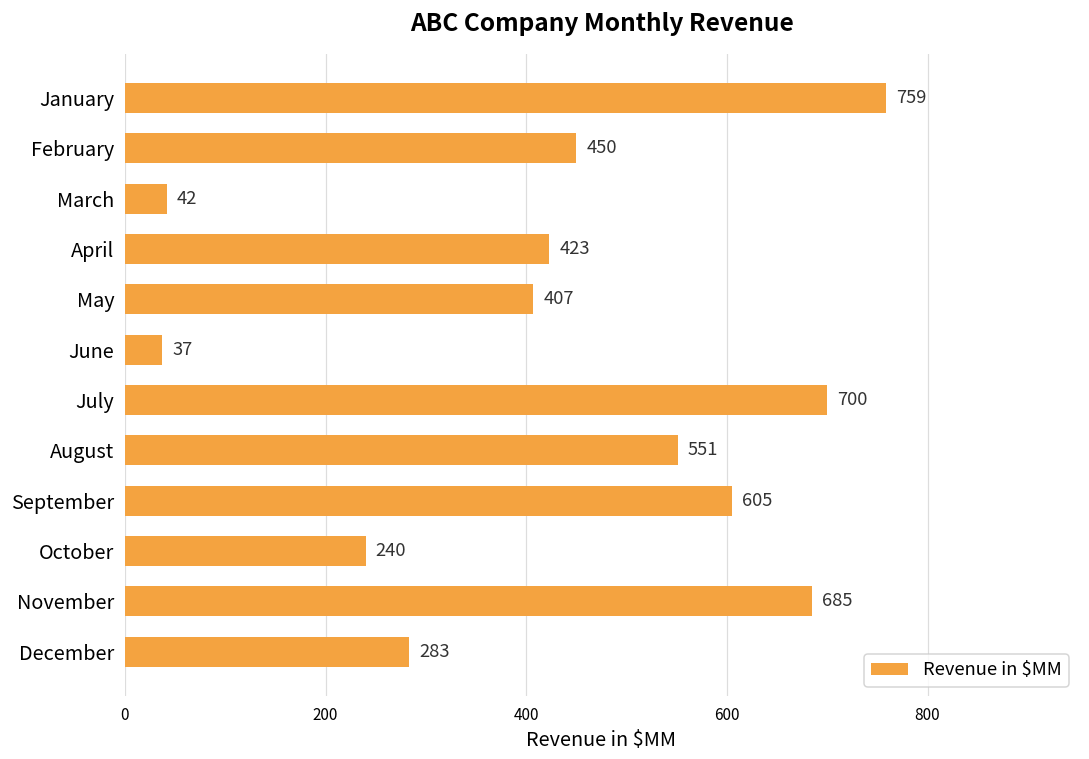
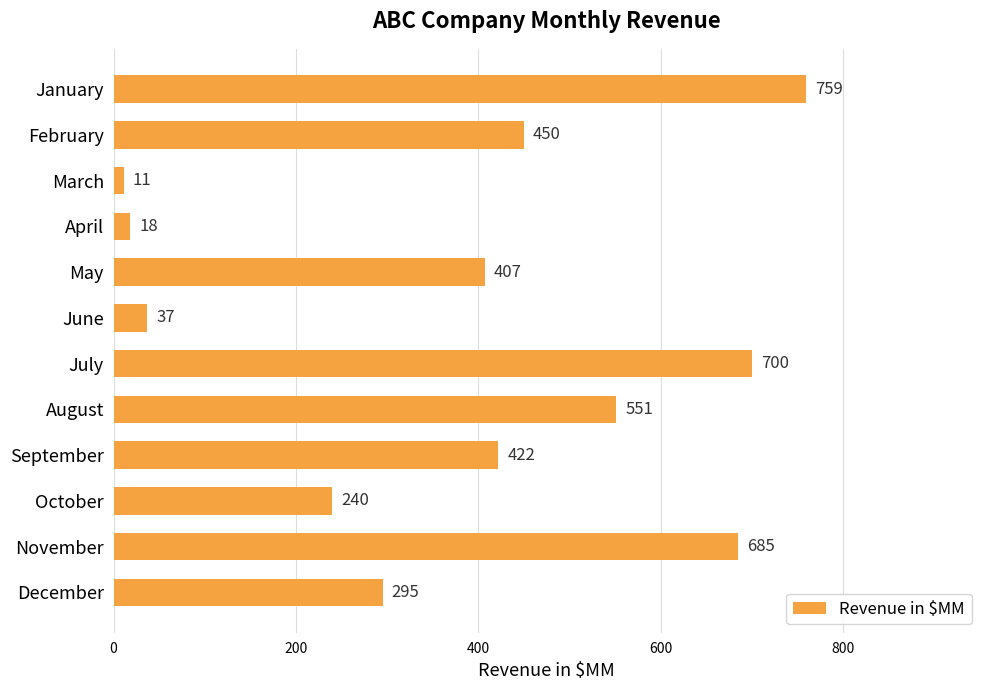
  {
    "January": 759,
    "February": 450,
-   "March": 42,
-   "April": 423,
+   "March": 11,
+   "April": 18,
    "May": 407,
    "June": 37,
    "July": 700,
    "August": 551,
-   "September": 605,
+   "September": 422,
    "October": 240,
    "November": 685,
-   "December": 283
+   "December": 295
  }
